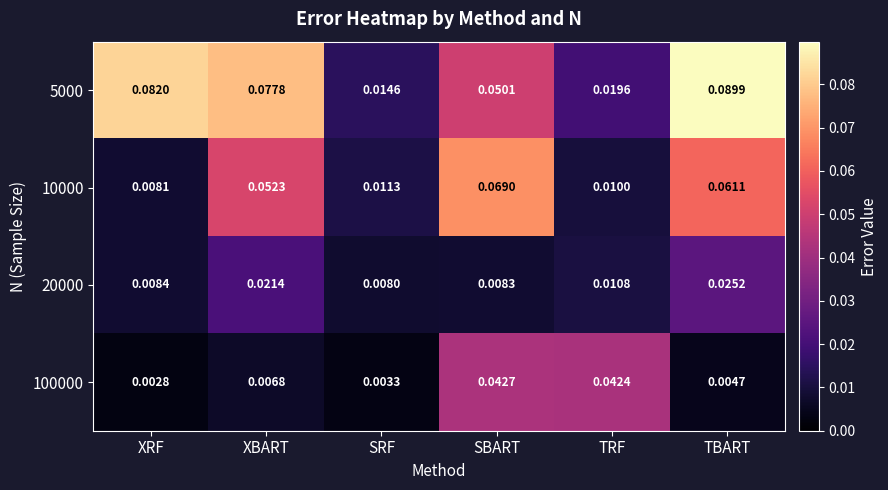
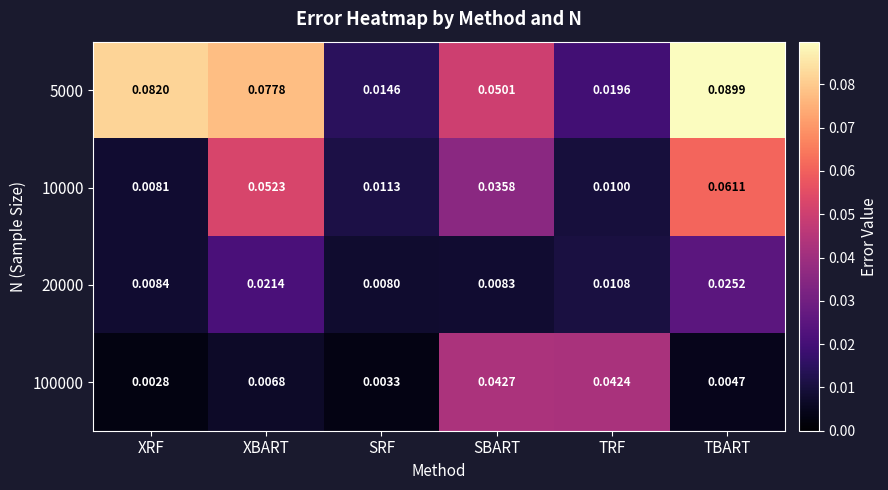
  {
    "5000": {
      "XRF": 0.0820,
      "XBART": 0.0778,
      "SRF": 0.0146,
      "SBART": 0.0501,
      "TRF": 0.0196,
      "TBART": 0.0899
    },
    "10000": {
      "XRF": 0.0081,
      "XBART": 0.0523,
      "SRF": 0.0113,
-     "SBART": 0.0690,
+     "SBART": 0.0358,
      "TRF": 0.0100,
      "TBART": 0.0611
    },
    "20000": {
      "XRF": 0.0084,
      "XBART": 0.0214,
      "SRF": 0.0080,
      "SBART": 0.0083,
      "TRF": 0.0108,
      "TBART": 0.0252
    },
    "100000": {
      "XRF": 0.0028,
      "XBART": 0.0068,
      "SRF": 0.0033,
      "SBART": 0.0427,
      "TRF": 0.0424,
      "TBART": 0.0047
    }
  }
